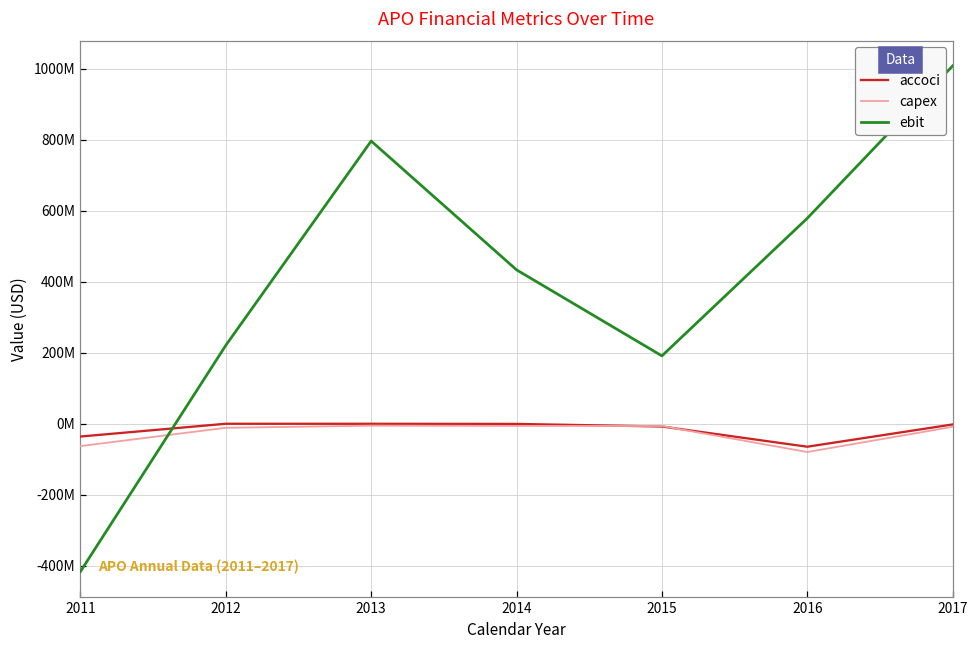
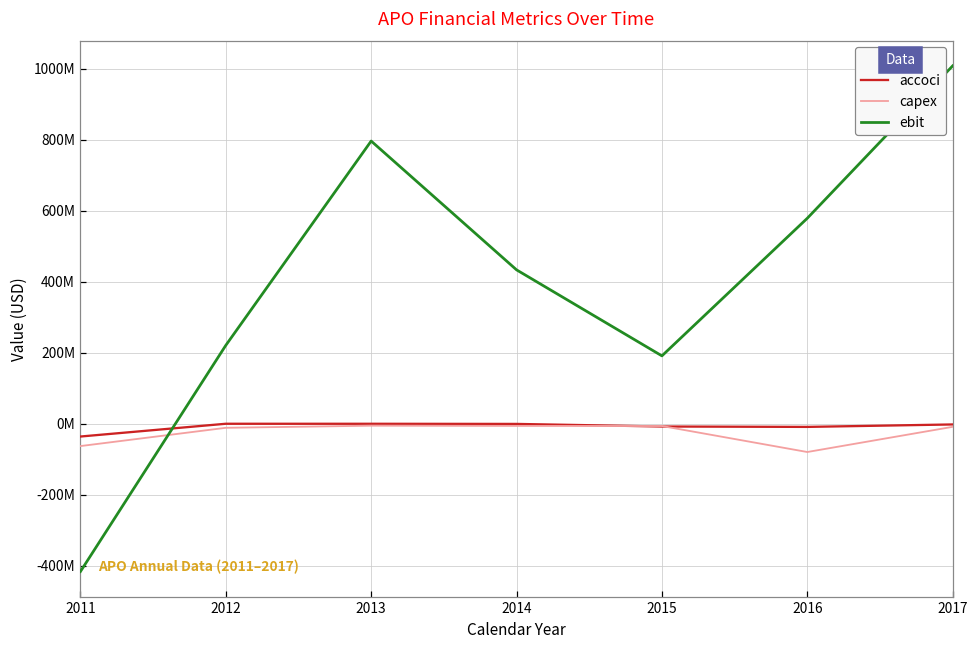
  {
    "accoci": {
      "2011": -40000000,
      "2012": 0,
-     "2016": -60000000
+     "2016": -10000000
    },
    "capex": {
      "2011": -60000000,
      "2012": -10000000,
      "2016": -80000000
    },
    "ebit": {
      "2012": 220000000,
      "2013": 800000000,
      "2014": 430000000,
      "2015": 190000000,
      "2016": 580000000,
      "2017": 1010000000
    }
  }
